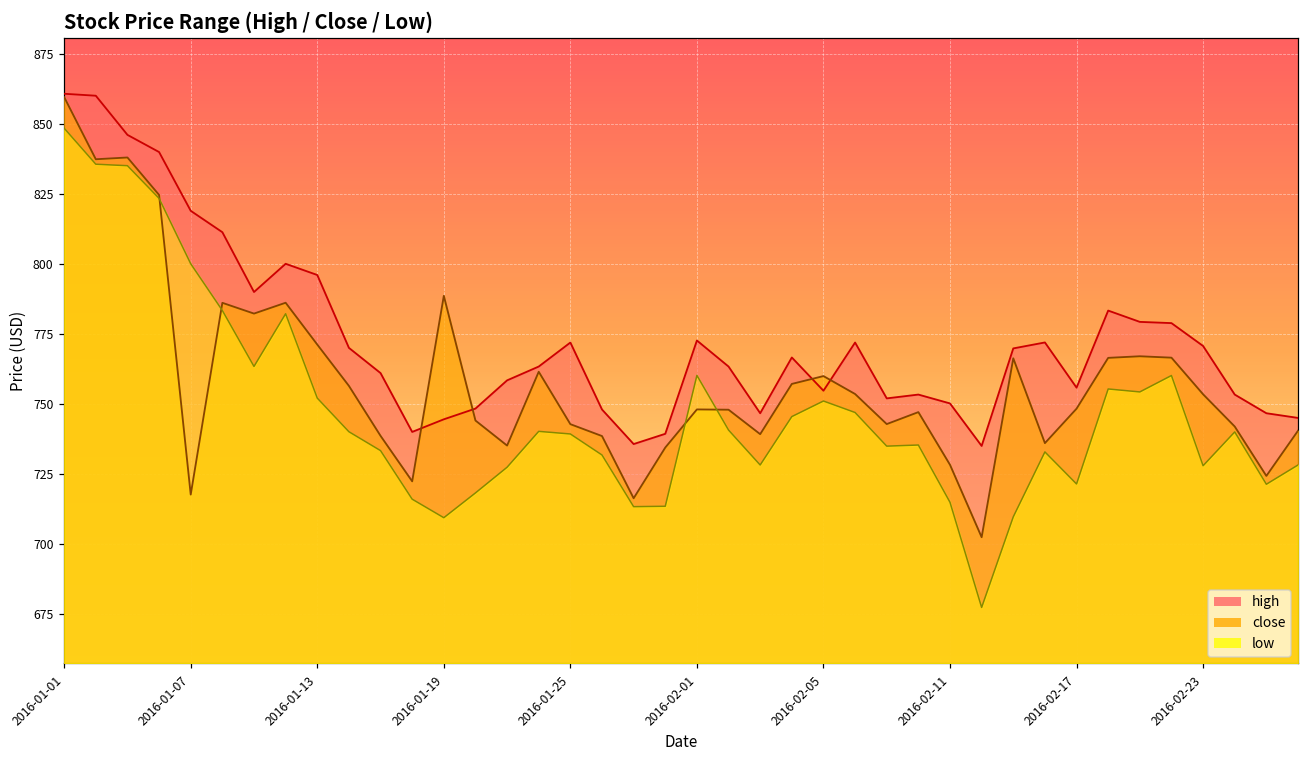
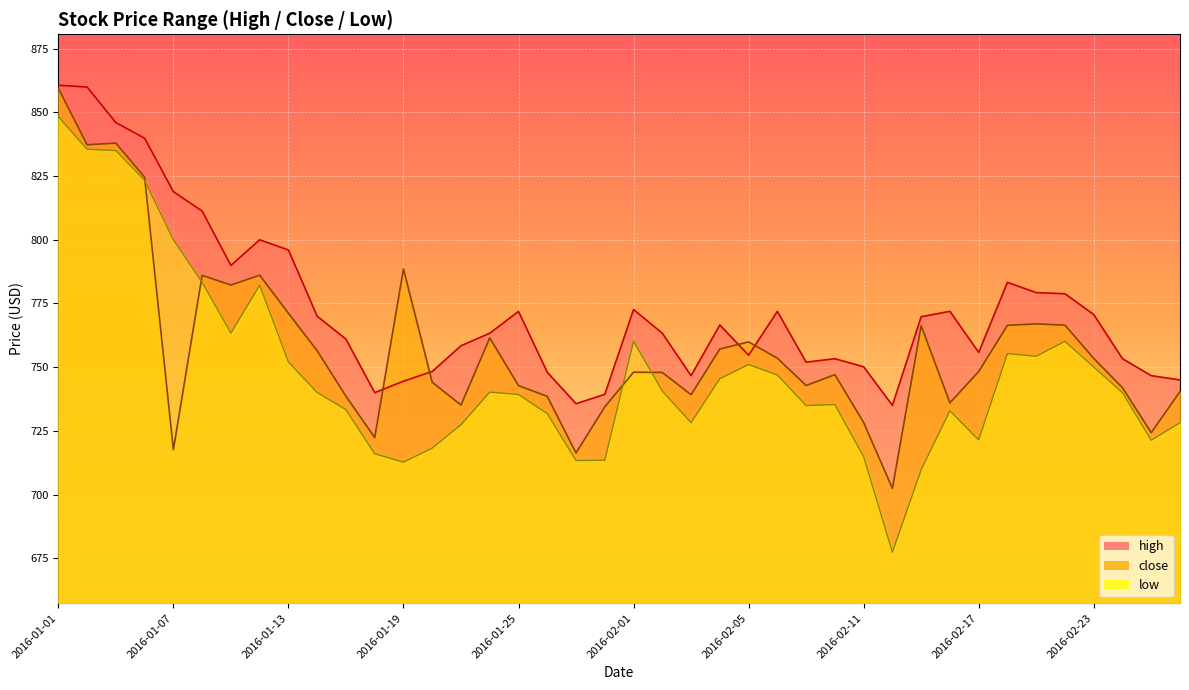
  {
    "high": {
      "2016-01-01": 861,
      "2016-01-07": 819,
      "2016-01-13": 796,
      "2016-01-19": 745,
      "2016-01-25": 772,
      "2016-02-01": 773,
      "2016-02-05": 755,
      "2016-02-11": 750,
      "2016-02-17": 756,
      "2016-02-23": 771
    },
    "close": {
      "2016-01-01": 859,
      "2016-01-07": 718,
      "2016-01-13": 771,
      "2016-01-19": 789,
      "2016-01-25": 743,
      "2016-02-01": 748,
      "2016-02-05": 760,
      "2016-02-11": 728,
      "2016-02-17": 748,
      "2016-02-23": 753
    },
    "low": {
      "2016-01-01": 848,
      "2016-01-07": 800,
      "2016-01-13": 752,
-     "2016-01-19": 709,
+     "2016-01-19": 713,
      "2016-01-25": 739,
      "2016-02-01": 760,
      "2016-02-05": 751,
      "2016-02-11": 715,
      "2016-02-17": 721,
-     "2016-02-23": 728
+     "2016-02-23": 750
    }
  }
